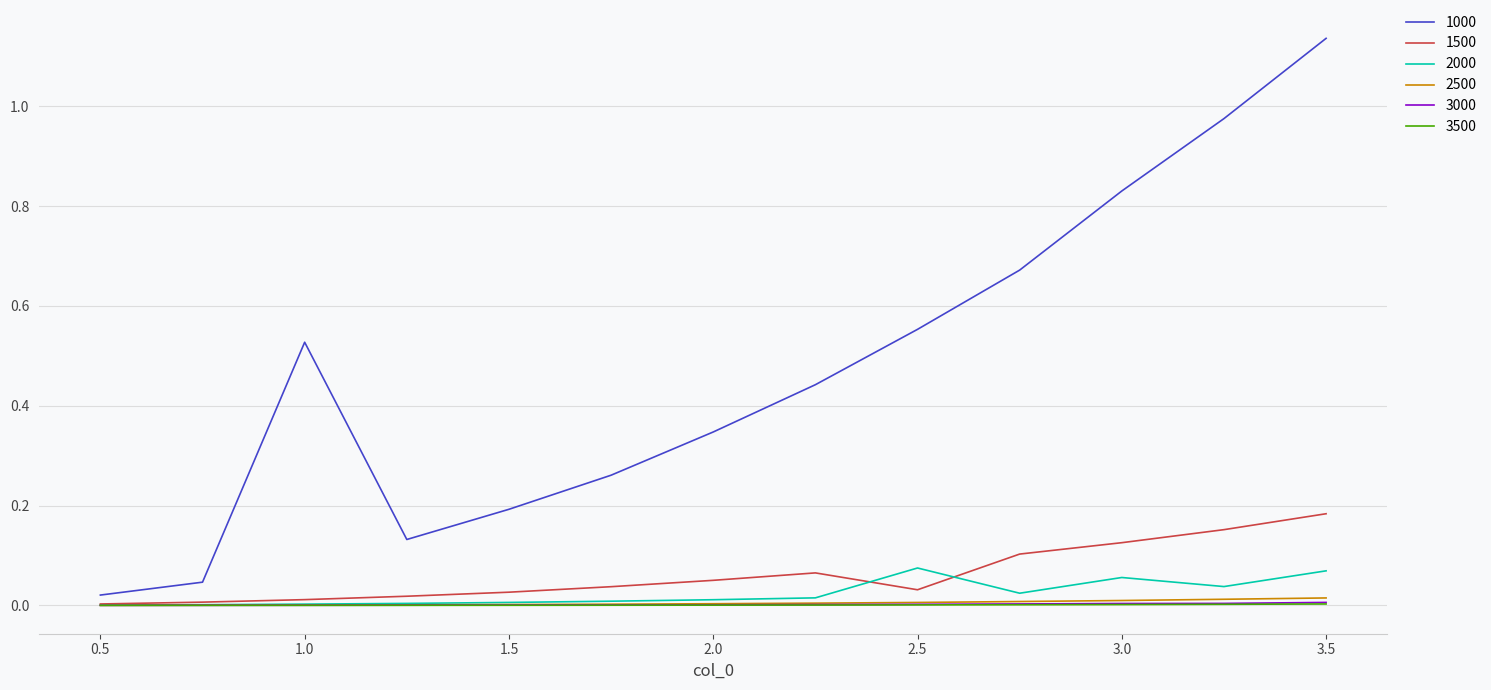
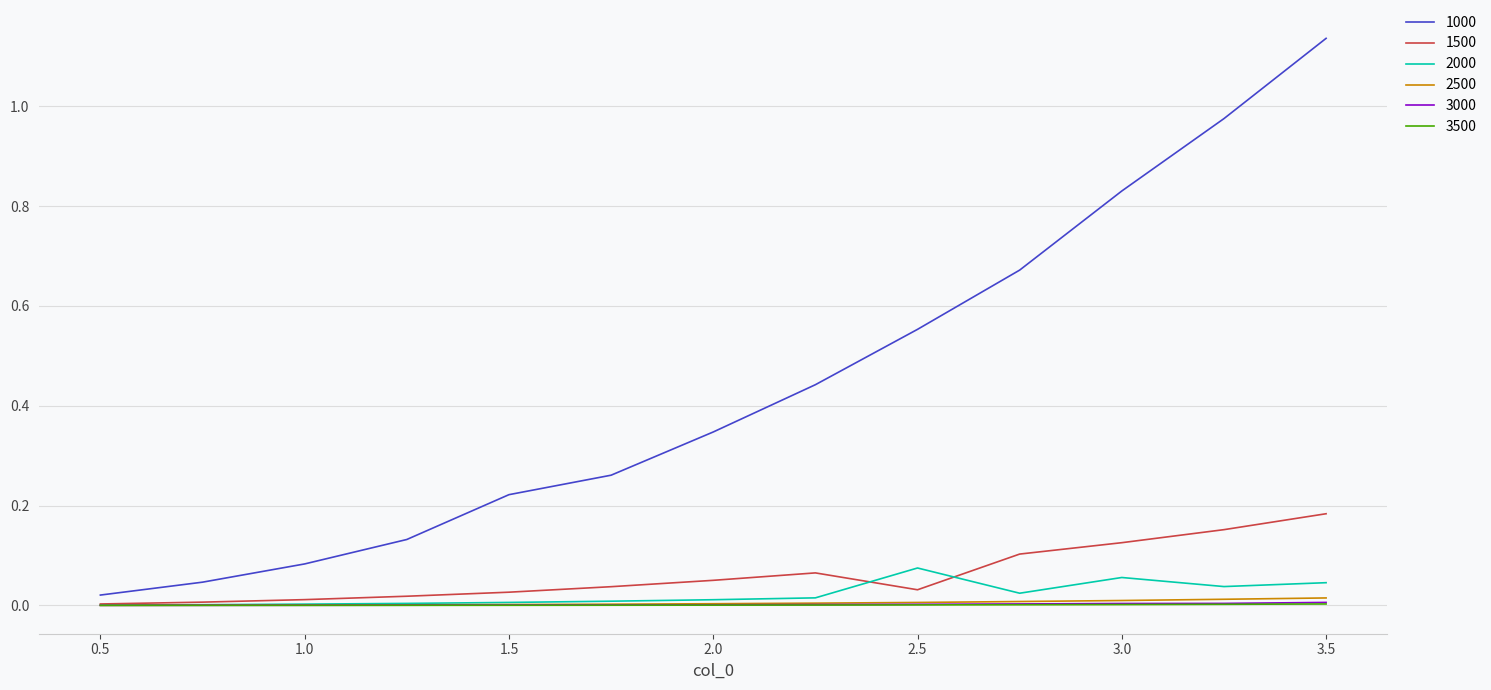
  {
    "1000": {
      "0.5": 0.02,
-     "1.0": 0.53,
-     "1.5": 0.19,
+     "1.0": 0.08,
+     "1.5": 0.22,
      "2.0": 0.35,
      "2.5": 0.55,
      "3.0": 0.83,
      "3.5": 1.14
    },
    "1500": {
      "1.0": 0.01,
      "1.5": 0.03,
      "2.0": 0.05,
      "2.5": 0.03,
      "3.0": 0.13,
      "3.5": 0.18
    },
    "2000": {
      "2.0": 0.01,
      "2.5": 0.07,
      "3.0": 0.06,
-     "3.5": 0.07
+     "3.5": 0.05
    },
    "2500": {
      "3.0": 0.01,
      "3.5": 0.01
    }
  }
